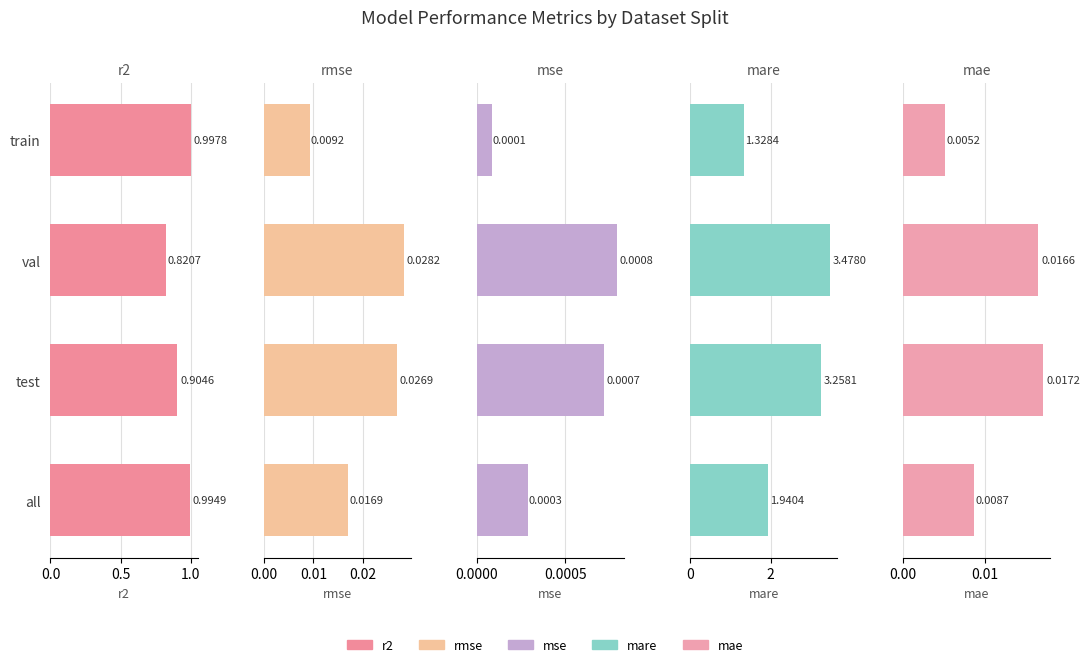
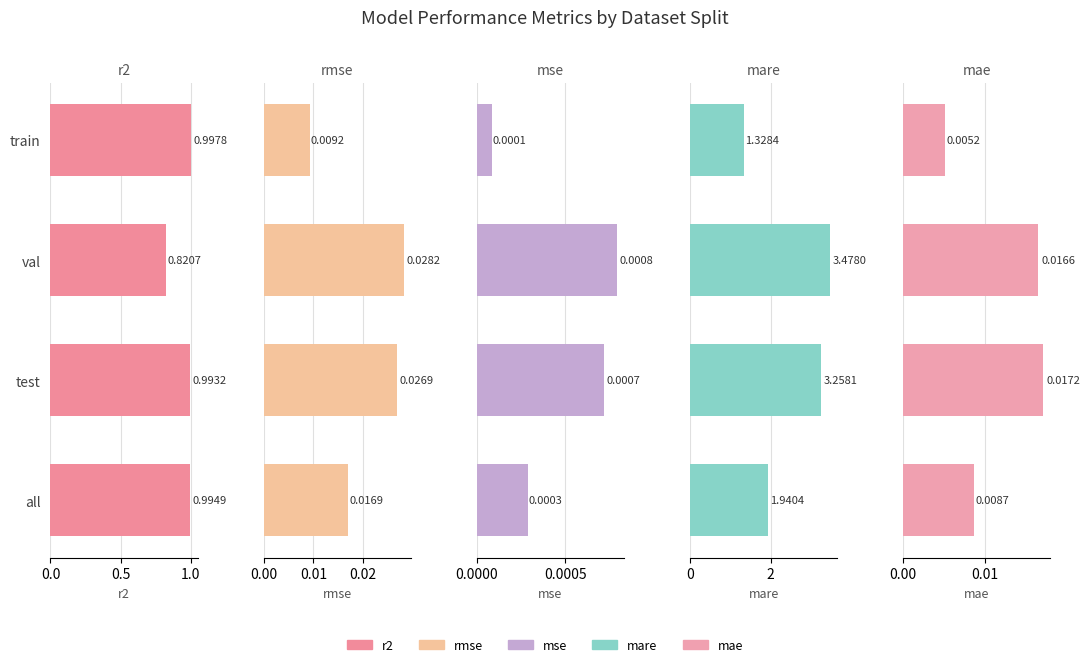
  {
    "r2": {
      "train": 0.9978,
      "val": 0.8207,
-     "test": 0.9046,
+     "test": 0.9932,
      "all": 0.9949
    }
  }
